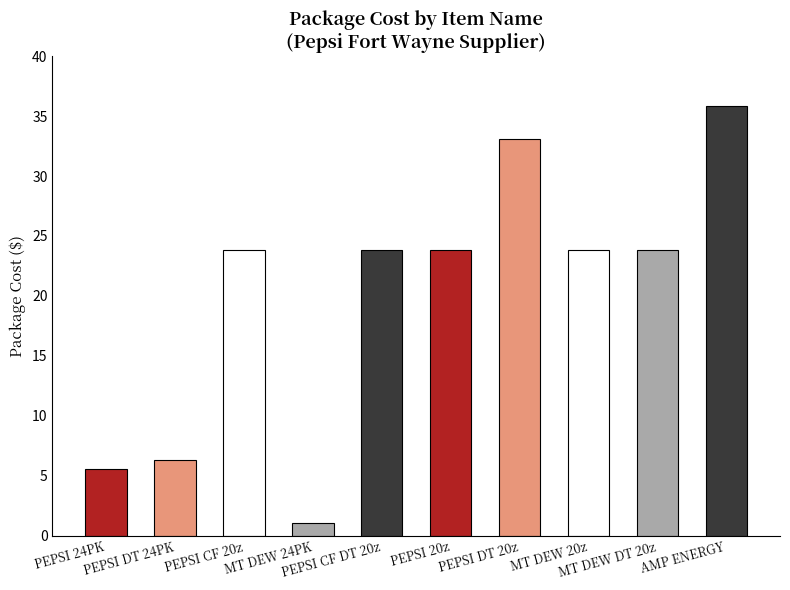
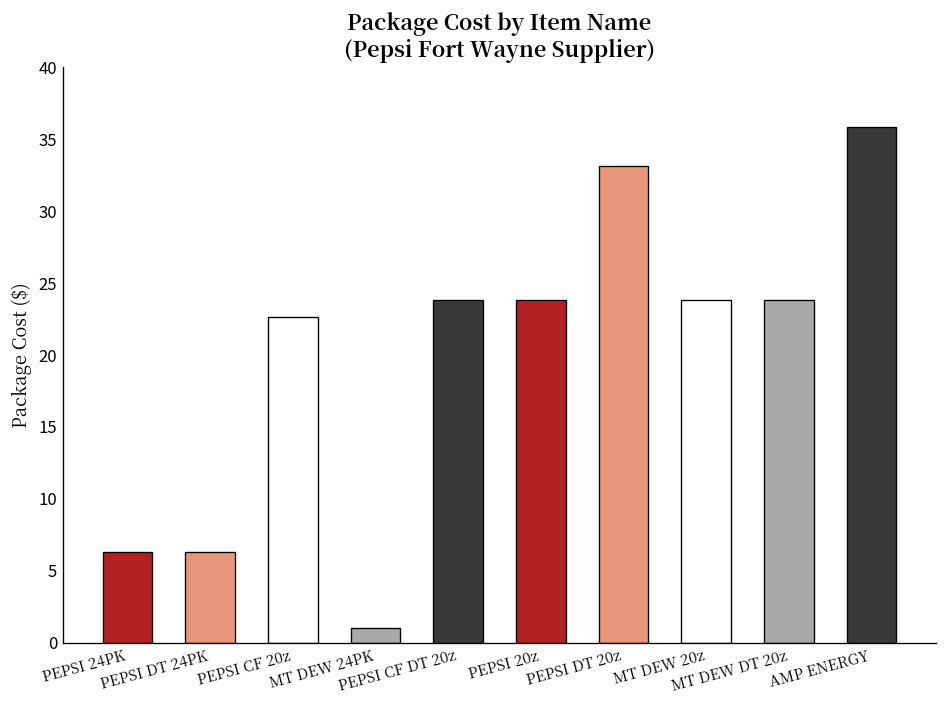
  {
-   "PEPSI 24PK": 5.5,
+   "PEPSI 24PK": 6.3,
    "PEPSI DT 24PK": 6.3,
-   "PEPSI CF 20z": 23.9,
+   "PEPSI CF 20z": 22.6,
    "MT DEW 24PK": 1.1,
    "PEPSI CF DT 20z": 23.9,
    "PEPSI 20z": 23.9,
    "PEPSI DT 20z": 33.1,
    "MT DEW 20z": 23.9,
    "MT DEW DT 20z": 23.9,
    "AMP ENERGY": 35.9
  }
